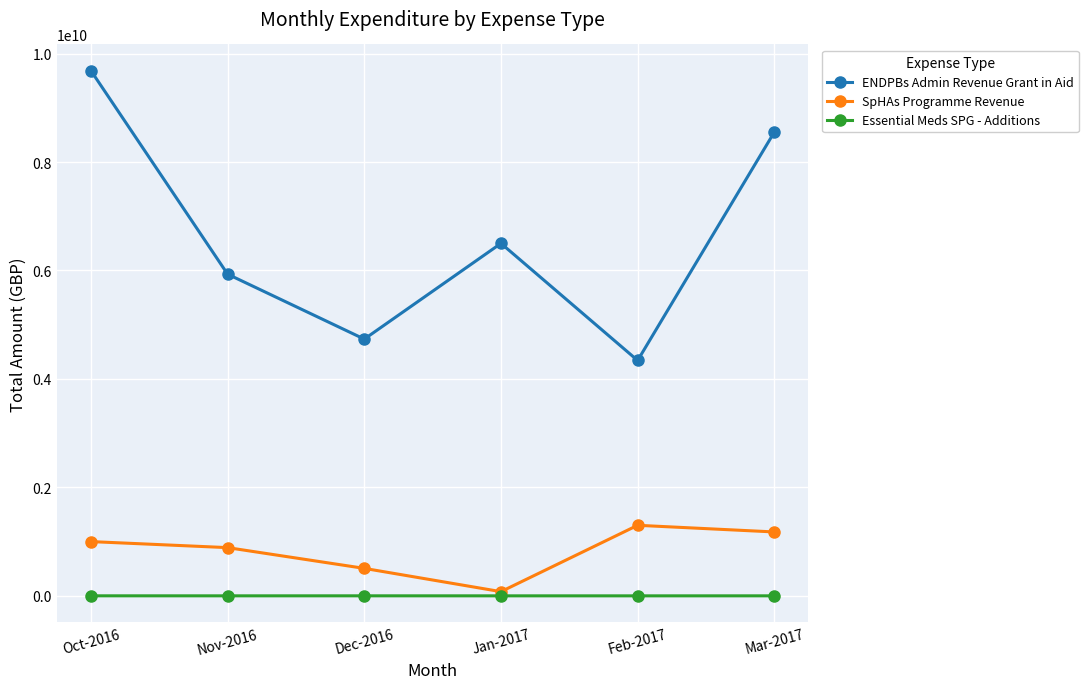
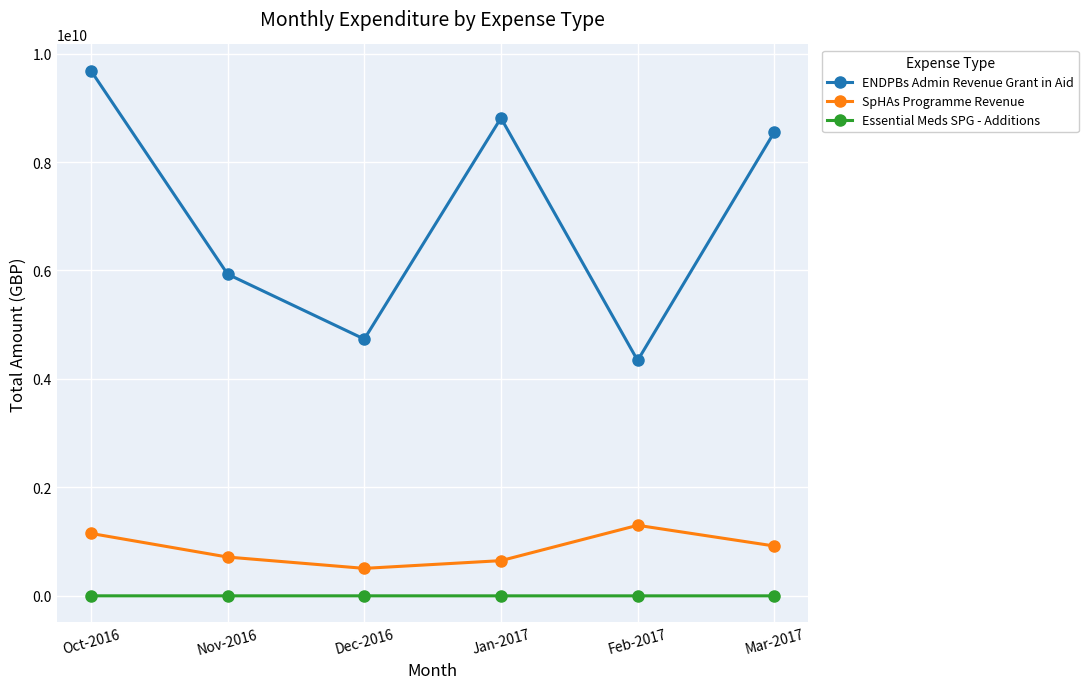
  {
    "ENDPBs Admin Revenue Grant in Aid": {
      "Oct-2016": 9700000000,
      "Nov-2016": 5900000000,
      "Dec-2016": 4700000000,
-     "Jan-2017": 6500000000,
+     "Jan-2017": 8800000000,
      "Feb-2017": 4300000000,
      "Mar-2017": 8600000000
    },
    "SpHAs Programme Revenue": {
-     "Oct-2016": 1000000000,
-     "Nov-2016": 900000000,
+     "Oct-2016": 1200000000,
+     "Nov-2016": 700000000,
      "Dec-2016": 500000000,
-     "Jan-2017": 100000000,
+     "Jan-2017": 700000000,
      "Feb-2017": 1300000000,
-     "Mar-2017": 1200000000
+     "Mar-2017": 900000000
    },
    "Essential Meds SPG - Additions": {
      "Oct-2016": 0,
      "Nov-2016": 0,
      "Dec-2016": 0,
      "Jan-2017": 0,
      "Feb-2017": 0,
      "Mar-2017": 0
    }
  }
